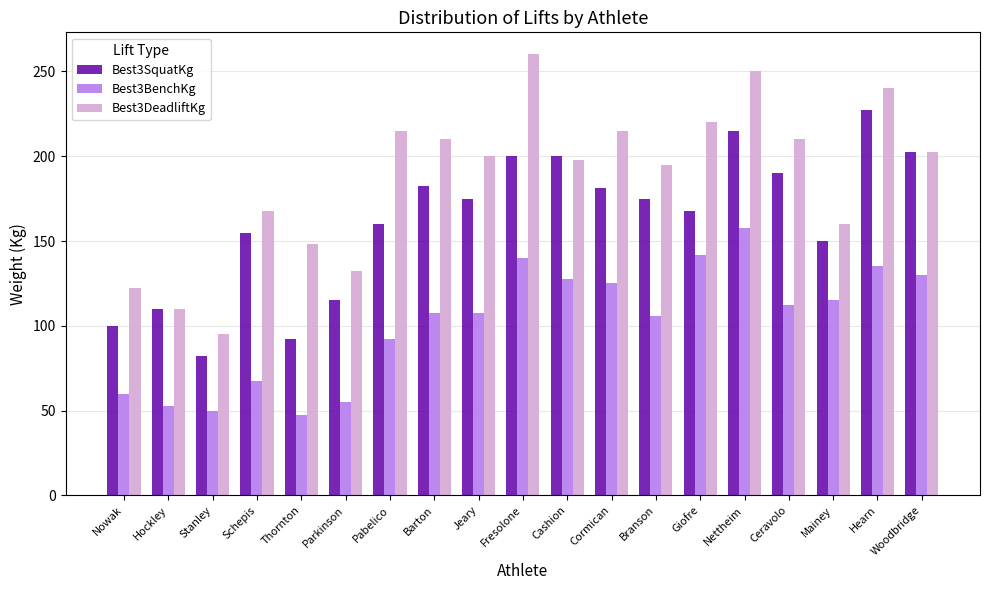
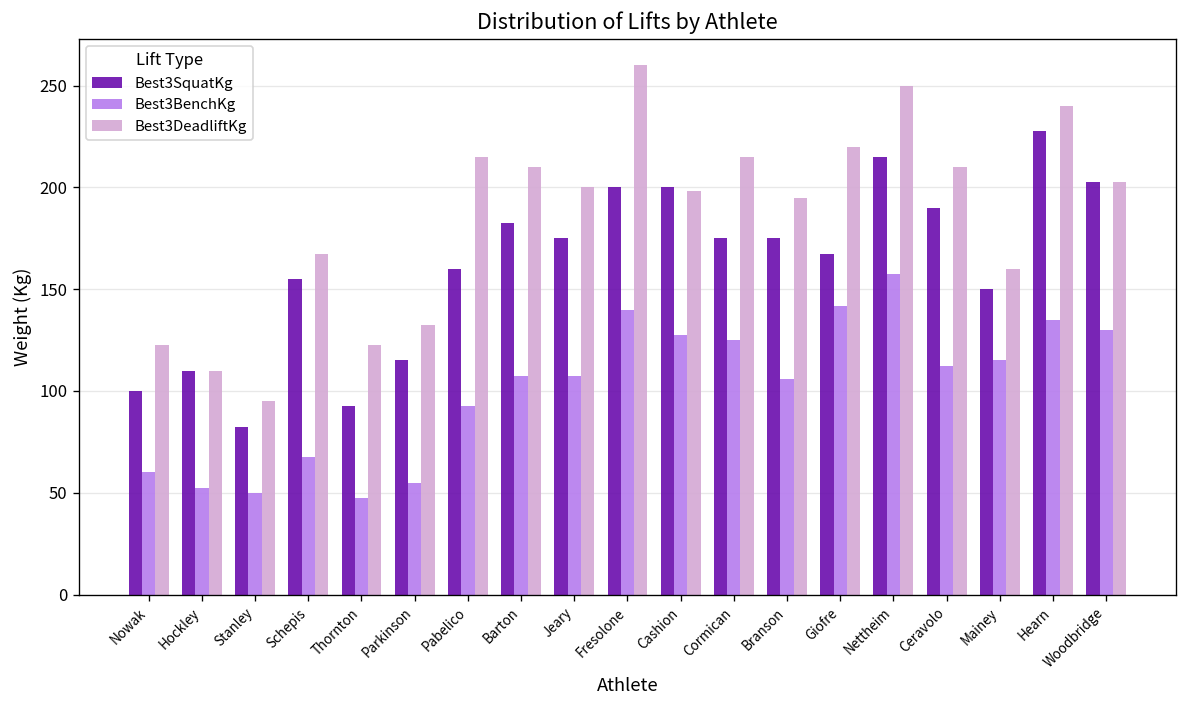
  {
    "Best3SquatKg": {
      "Nowak": 100,
      "Hockley": 110,
      "Stanley": 83,
      "Schepis": 155,
      "Thornton": 93,
      "Parkinson": 115,
      "Pabelico": 160,
      "Barton": 183,
      "Jeary": 175,
      "Fresolone": 200,
      "Cashion": 200,
-     "Cormican": 181,
+     "Cormican": 175,
      "Branson": 175,
      "Giofre": 168,
      "Nettheim": 215,
      "Ceravolo": 190,
      "Mainey": 150,
      "Hearn": 228,
      "Woodbridge": 203
    },
    "Best3BenchKg": {
      "Nowak": 60,
      "Hockley": 53,
      "Stanley": 50,
      "Schepis": 68,
      "Thornton": 48,
      "Parkinson": 55,
      "Pabelico": 93,
      "Barton": 108,
      "Jeary": 108,
      "Fresolone": 140,
      "Cashion": 128,
      "Cormican": 125,
      "Branson": 106,
      "Giofre": 142,
      "Nettheim": 158,
      "Ceravolo": 113,
      "Mainey": 115,
      "Hearn": 135,
      "Woodbridge": 130
    },
    "Best3DeadliftKg": {
      "Nowak": 123,
      "Hockley": 110,
      "Stanley": 95,
      "Schepis": 168,
-     "Thornton": 148,
+     "Thornton": 123,
      "Parkinson": 133,
      "Pabelico": 215,
      "Barton": 210,
      "Jeary": 200,
      "Fresolone": 260,
      "Cashion": 198,
      "Cormican": 215,
      "Branson": 195,
      "Giofre": 220,
      "Nettheim": 250,
      "Ceravolo": 210,
      "Mainey": 160,
      "Hearn": 240,
      "Woodbridge": 203
    }
  }
